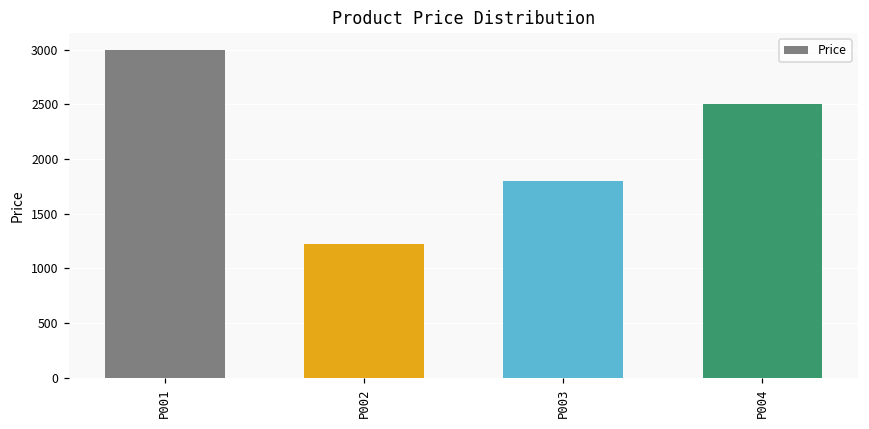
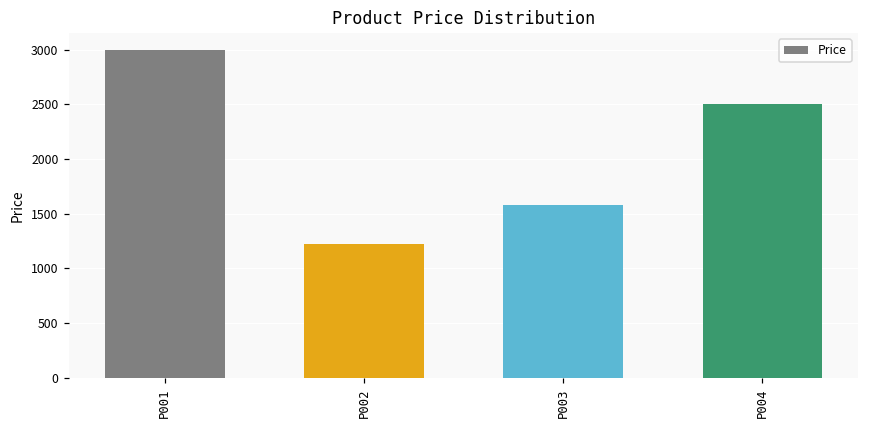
  {
    "P001": 3000,
    "P002": 1200,
-   "P003": 1800,
+   "P003": 1600,
    "P004": 2500
  }
